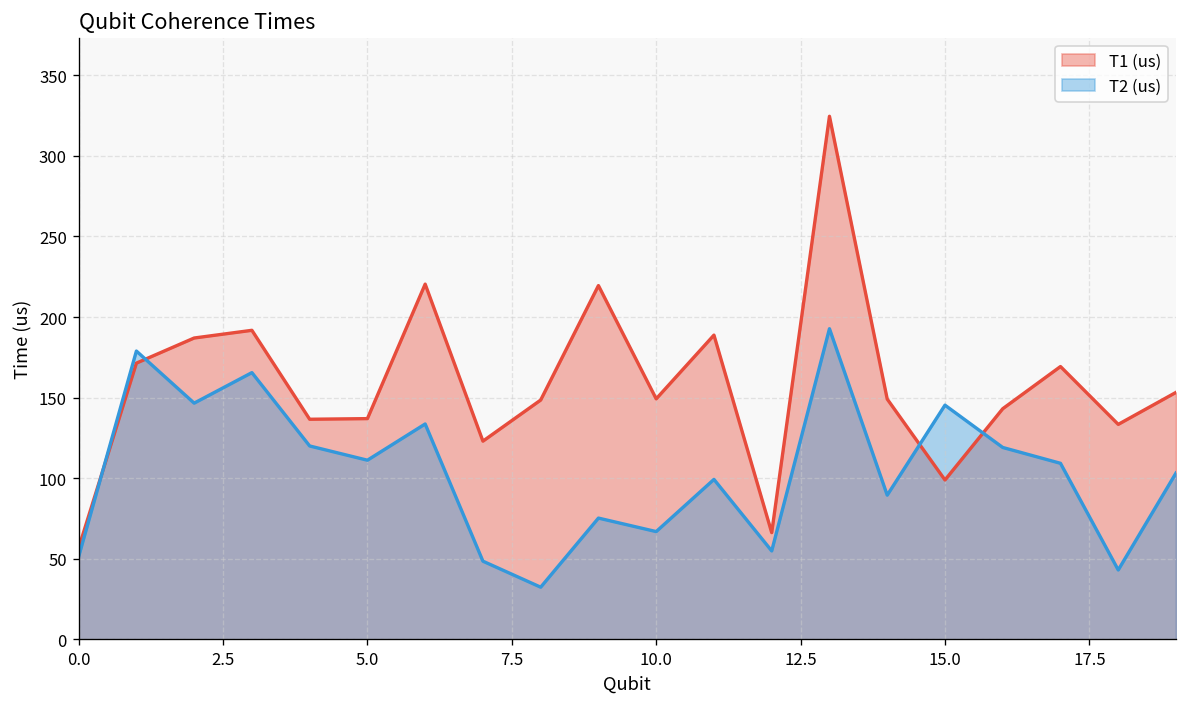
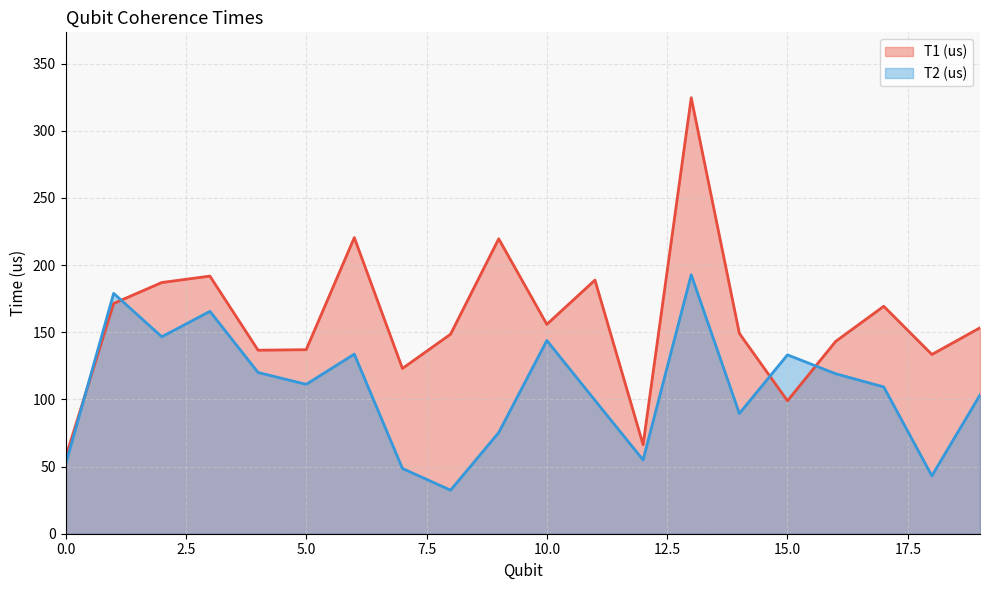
  {
    "T1 (us)": {
      "0.0": 57,
      "5.0": 137,
-     "10.0": 149,
+     "10.0": 156,
      "15.0": 99
    },
    "T2 (us)": {
      "0.0": 51,
      "5.0": 111,
-     "10.0": 67,
-     "15.0": 145
+     "10.0": 144,
+     "15.0": 133
    }
  }
